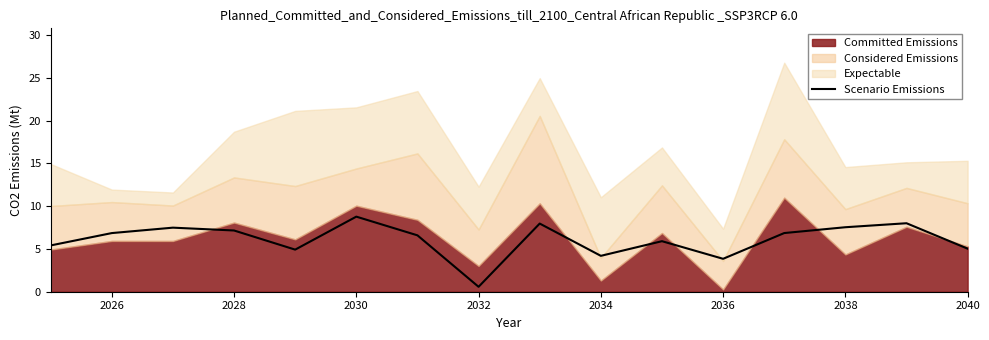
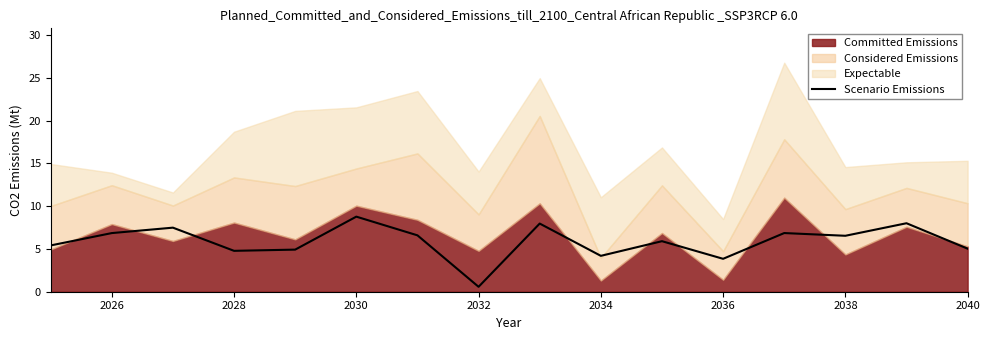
  {
    "Committed Emissions": {
-     "2026": 6,
+     "2026": 8,
      "2028": 8,
      "2030": 10,
-     "2032": 3,
+     "2032": 5,
      "2034": 1,
-     "2036": 0,
+     "2036": 1,
      "2038": 4
    },
    "Scenario Emissions": {
      "2026": 7,
-     "2028": 7,
+     "2028": 5,
      "2030": 9,
      "2032": 1,
-     "2038": 8
+     "2038": 7
    }
  }
